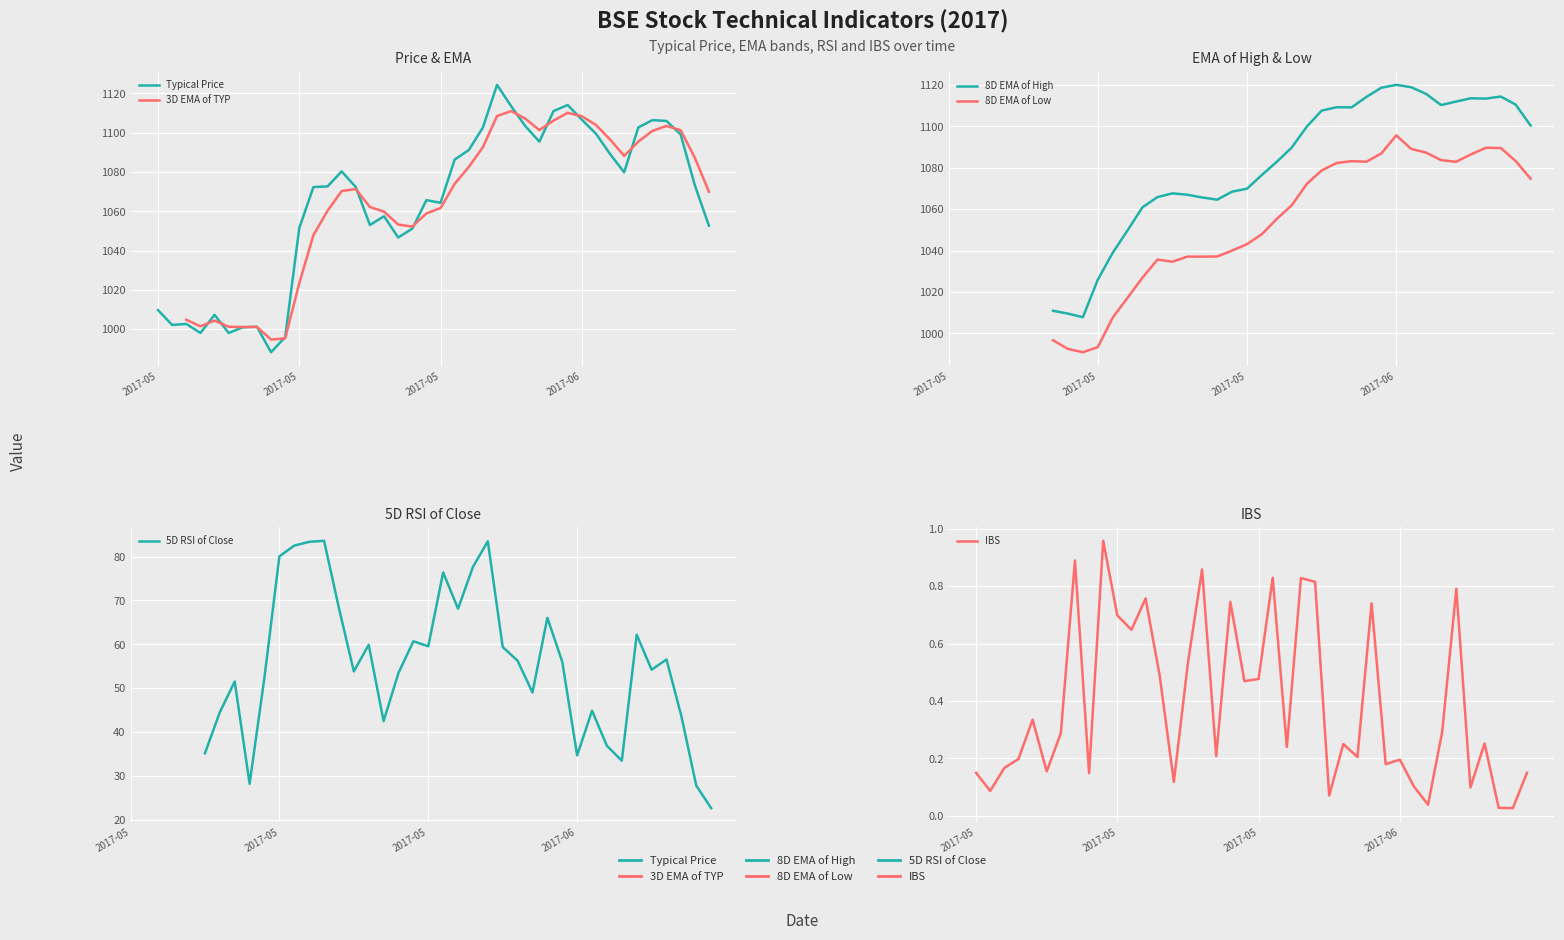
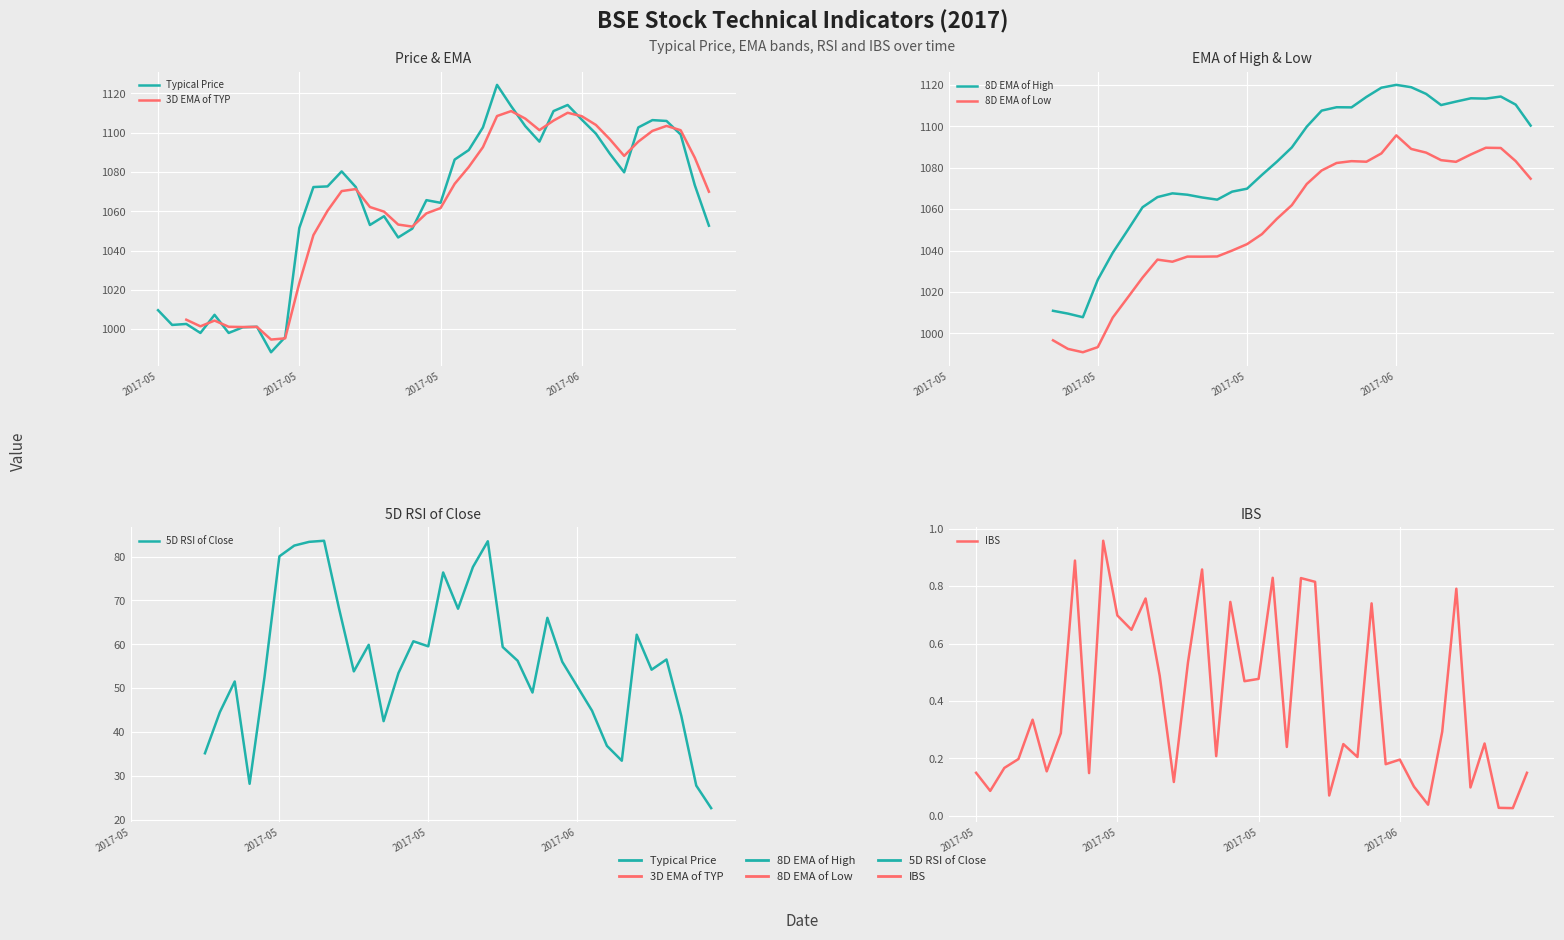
  {
    "Price & EMA": {
      "Typical Price": {
        "2017-06": 1107
      },
      "3D EMA of TYP": {
        "2017-06": 1108
      }
    },
    "EMA of High & Low": {
      "8D EMA of High": {
        "2017-06": 1120
      },
      "8D EMA of Low": {
        "2017-06": 1096
      }
    },
    "5D RSI of Close": {
-     "2017-06": 35
+     "2017-06": 50
    },
    "IBS": {
      "2017-06": 0.20
    }
  }
